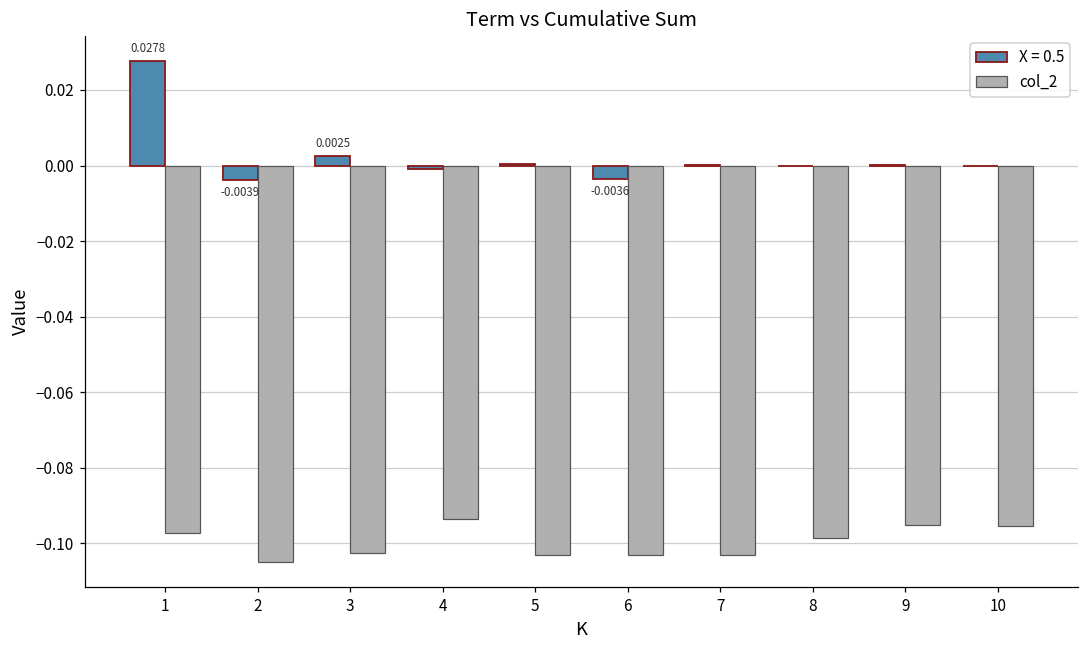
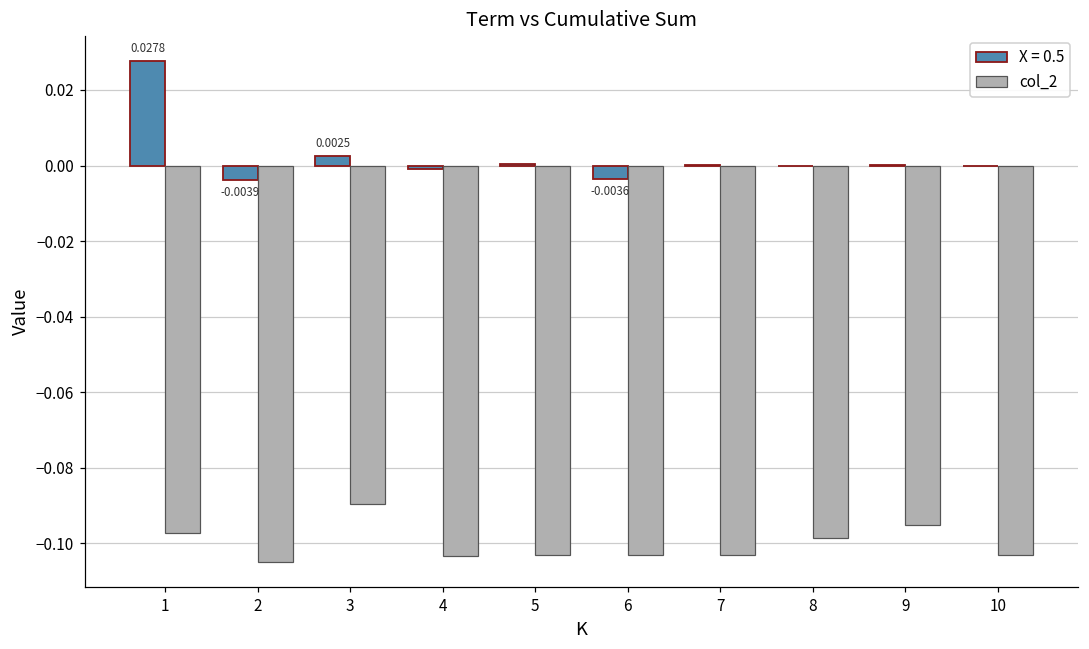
  {
    "X = 0.5": {
      "1": 0.0278,
      "2": -0.0039,
      "3": 0.0025,
      "6": -0.0036
    },
    "col_2": {
      "1": -0.097,
      "2": -0.105,
-     "3": -0.103,
-     "4": -0.094,
+     "3": -0.090,
+     "4": -0.103,
      "5": -0.103,
      "6": -0.103,
      "7": -0.103,
      "8": -0.099,
      "9": -0.095,
-     "10": -0.095
+     "10": -0.103
    }
  }
